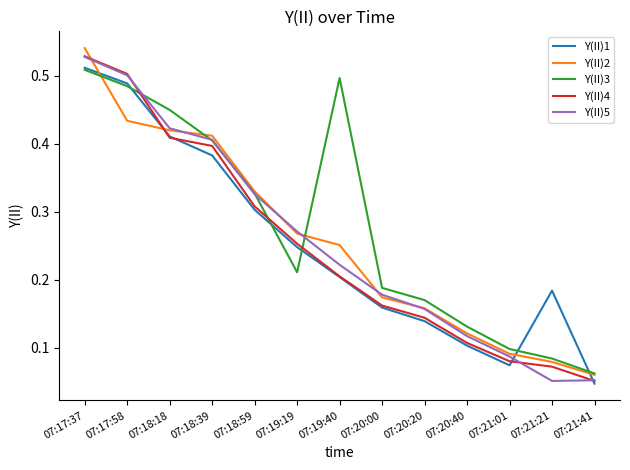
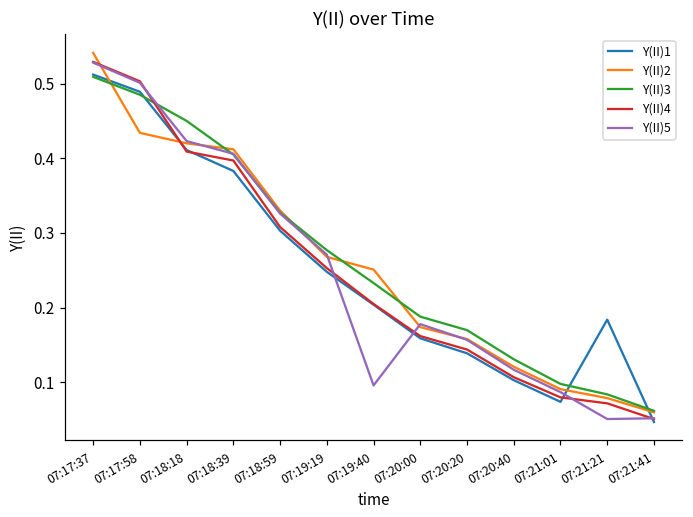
  {
    "Y(II)1": {
      "07:17:58": 0.49,
      "07:18:39": 0.38,
      "07:18:59": 0.30,
      "07:19:19": 0.25,
      "07:20:20": 0.14,
      "07:20:40": 0.10,
      "07:21:01": 0.07,
      "07:21:21": 0.18,
      "07:21:41": 0.05
    },
    "Y(II)2": {
      "07:17:37": 0.54,
      "07:17:58": 0.43,
      "07:18:39": 0.41,
      "07:19:40": 0.25,
      "07:20:00": 0.17,
      "07:20:40": 0.12,
      "07:21:01": 0.09,
      "07:21:21": 0.08
    },
    "Y(II)3": {
      "07:17:58": 0.49,
      "07:18:18": 0.45,
-     "07:19:19": 0.21,
-     "07:19:40": 0.50,
+     "07:19:19": 0.28,
+     "07:19:40": 0.23,
      "07:20:00": 0.19,
      "07:20:20": 0.17,
      "07:20:40": 0.13,
      "07:21:01": 0.10,
      "07:21:21": 0.08
    },
    "Y(II)4": {
      "07:18:39": 0.40,
      "07:18:59": 0.31,
      "07:19:19": 0.25,
      "07:20:20": 0.14,
      "07:20:40": 0.11,
      "07:21:01": 0.08,
      "07:21:21": 0.07
    },
    "Y(II)5": {
-     "07:19:40": 0.22,
+     "07:19:40": 0.10,
      "07:20:00": 0.18,
      "07:20:40": 0.12,
      "07:21:01": 0.09,
      "07:21:21": 0.05
    }
  }
